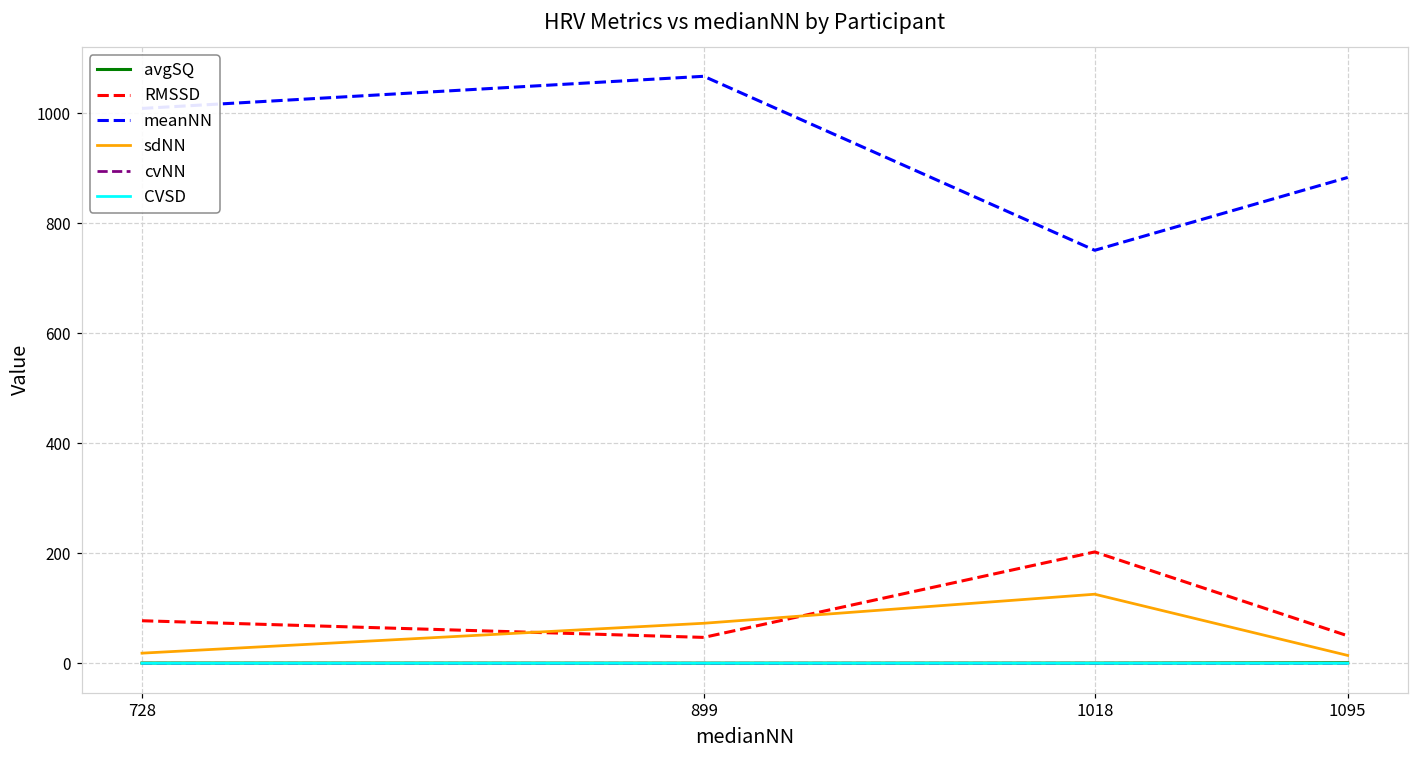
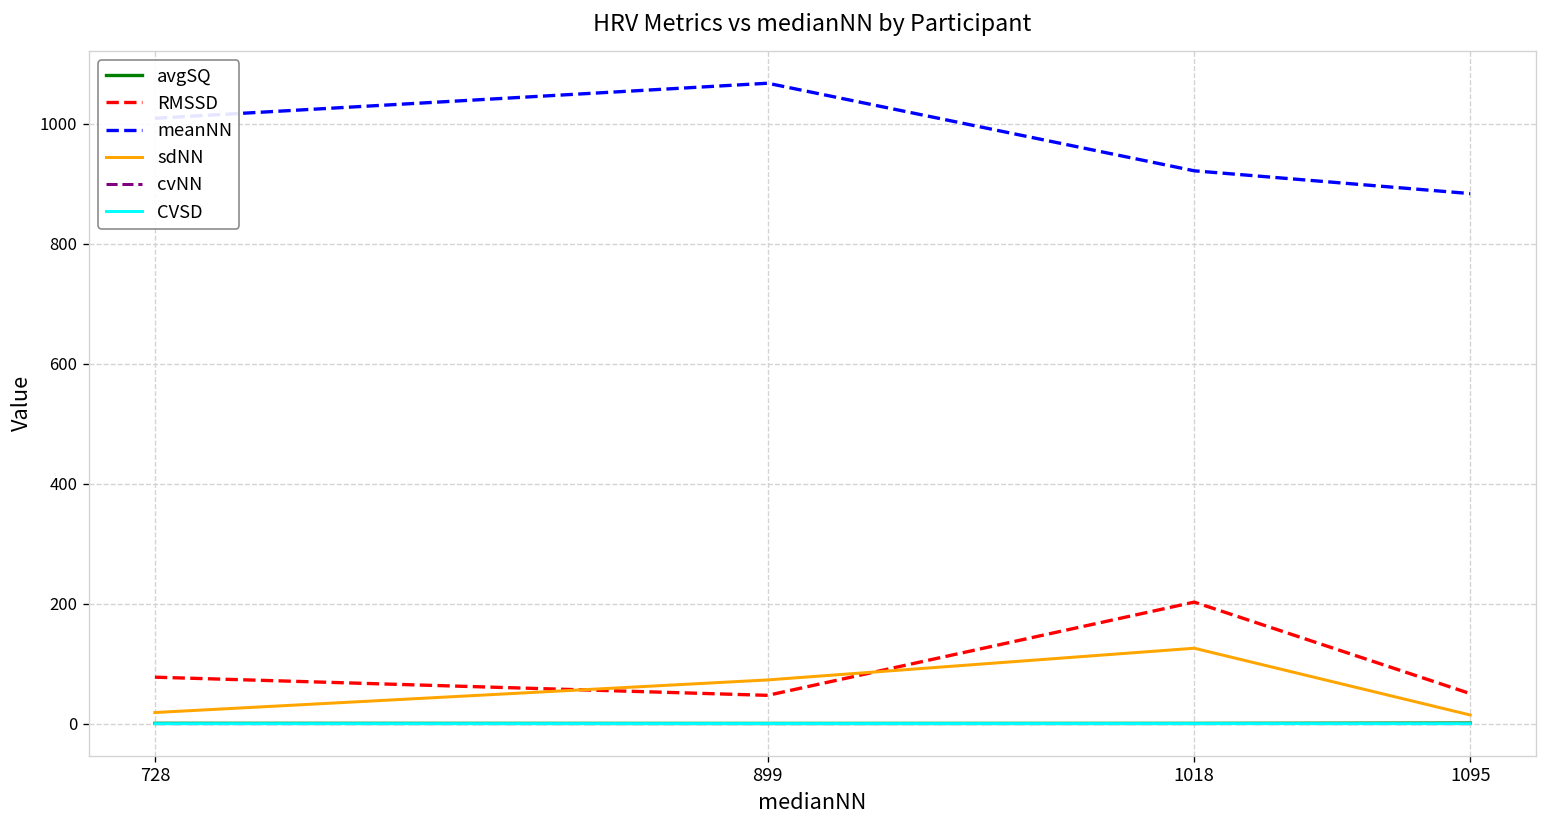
  {
    "CVSD": {
      "728": 0,
      "899": 0,
      "1018": 0,
      "1095": 0
    },
    "RMSSD": {
      "728": 80,
      "899": 50,
      "1018": 200,
      "1095": 50
    },
    "meanNN": {
      "899": 1070,
-     "1018": 750,
+     "1018": 920,
      "1095": 880
    },
    "sdNN": {
      "728": 20,
      "899": 70,
      "1018": 130,
      "1095": 10
    }
  }
